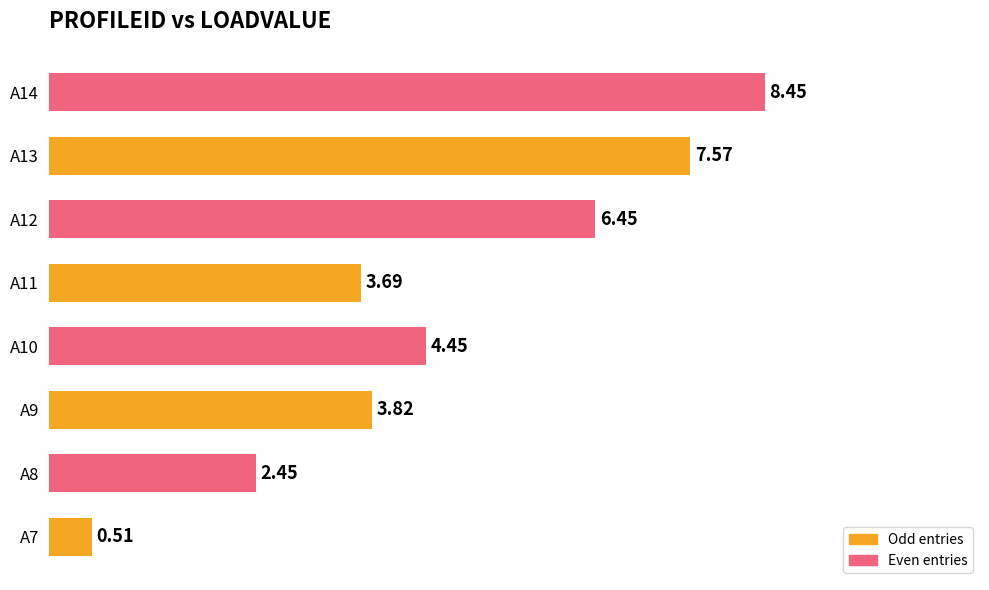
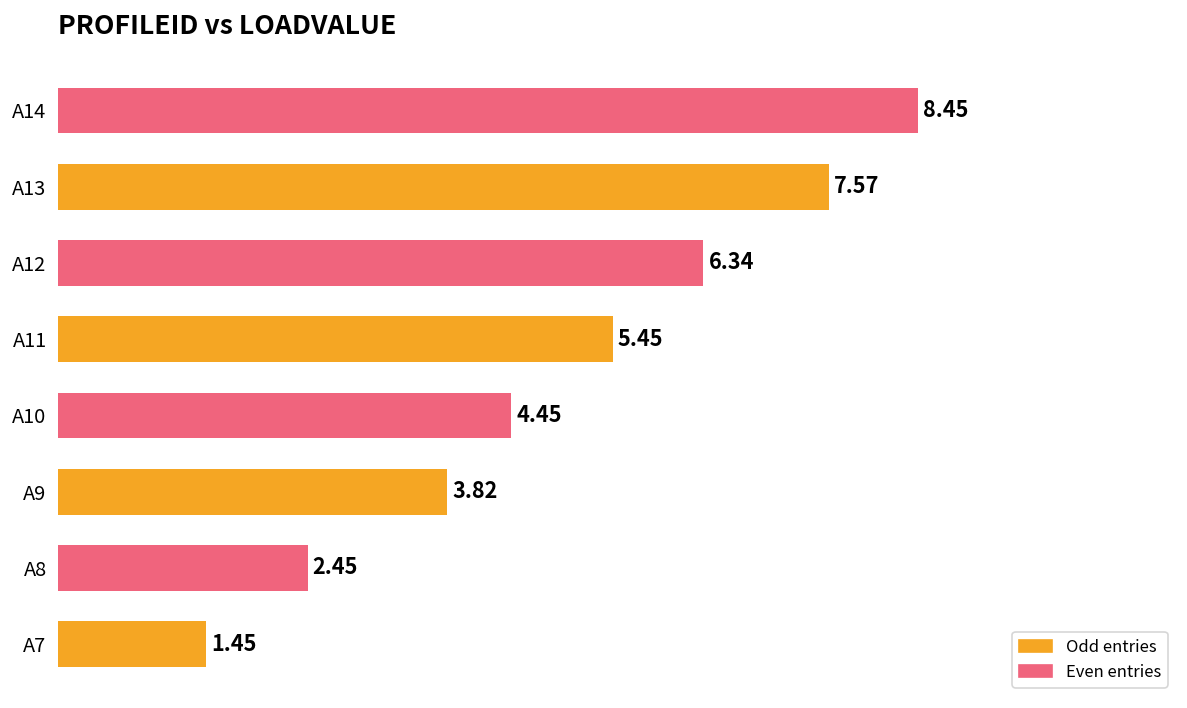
  {
    "A14": 8.45,
    "A13": 7.57,
-   "A12": 6.45,
-   "A11": 3.69,
+   "A12": 6.34,
+   "A11": 5.45,
    "A10": 4.45,
    "A9": 3.82,
    "A8": 2.45,
-   "A7": 0.51
+   "A7": 1.45
  }
